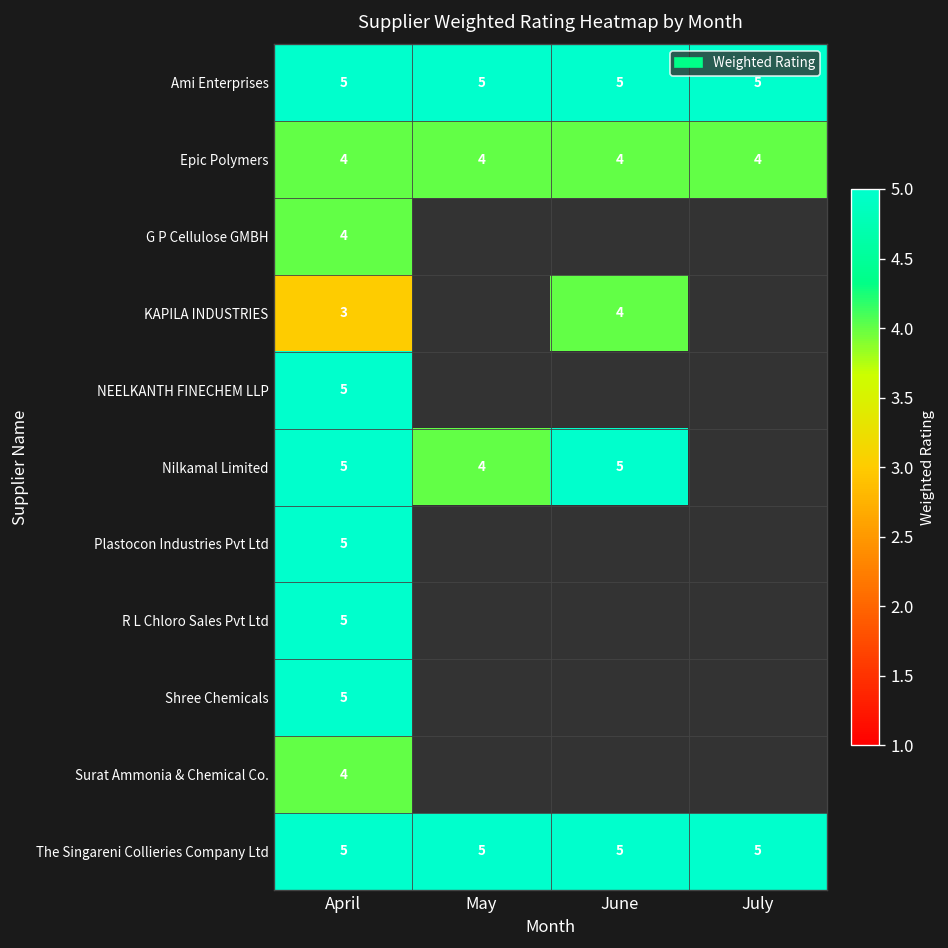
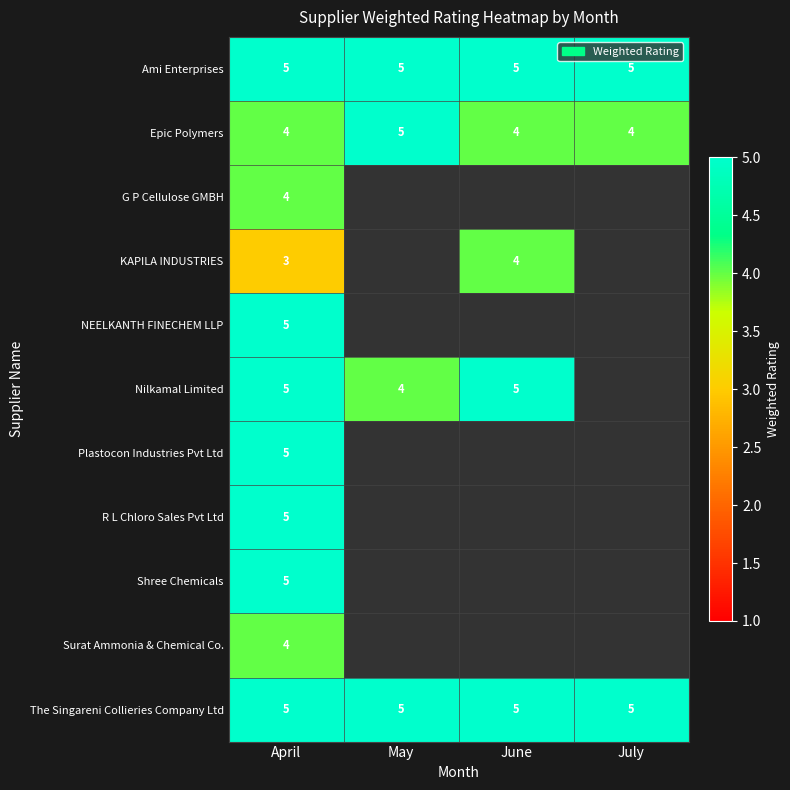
  {
    "Ami Enterprises": {
      "April": 5,
      "May": 5,
      "June": 5,
      "July": 5
    },
    "Epic Polymers": {
      "April": 4,
-     "May": 4,
+     "May": 5,
      "June": 4,
      "July": 4
    },
    "G P Cellulose GMBH": {
      "April": 4
    },
    "KAPILA INDUSTRIES": {
      "April": 3,
      "June": 4
    },
    "NEELKANTH FINECHEM LLP": {
      "April": 5
    },
    "Nilkamal Limited": {
      "April": 5,
      "May": 4,
      "June": 5
    },
    "Plastocon Industries Pvt Ltd": {
      "April": 5
    },
    "R L Chloro Sales Pvt Ltd": {
      "April": 5
    },
    "Shree Chemicals": {
      "April": 5
    },
    "Surat Ammonia & Chemical Co.": {
      "April": 4
    },
    "The Singareni Collieries Company Ltd": {
      "April": 5,
      "May": 5,
      "June": 5,
      "July": 5
    }
  }
